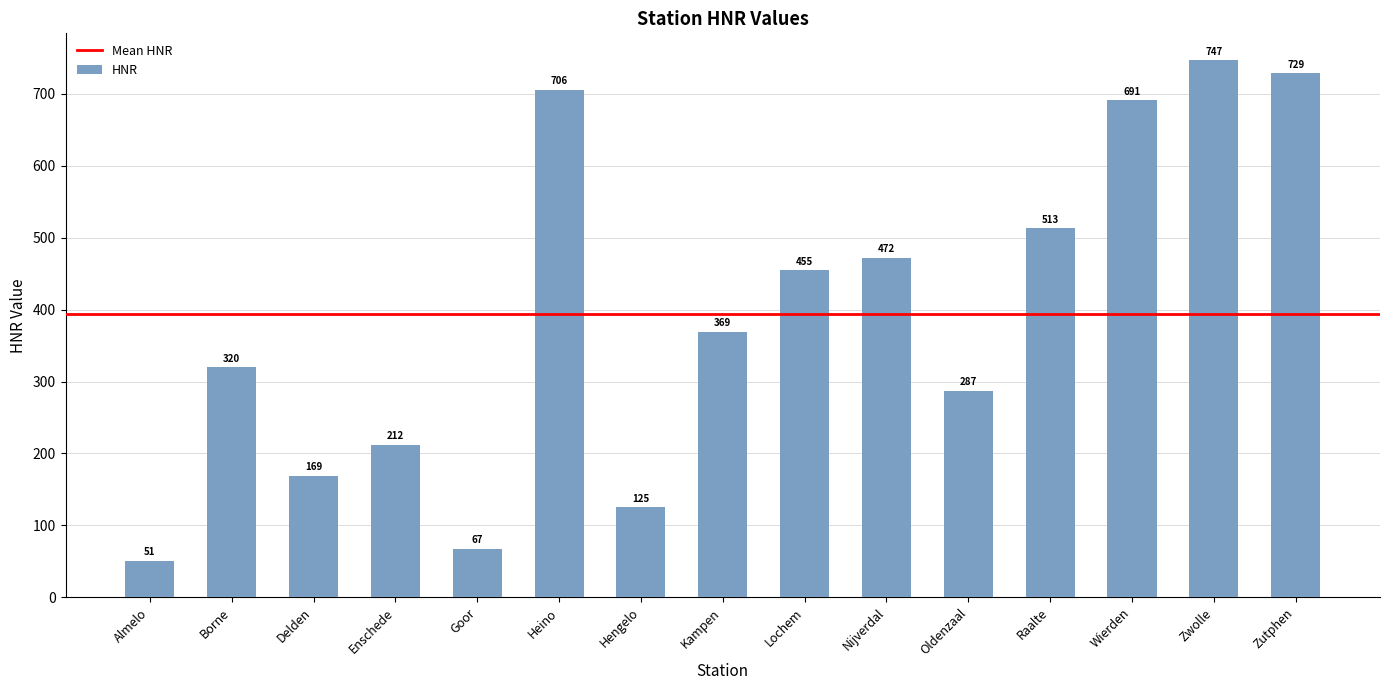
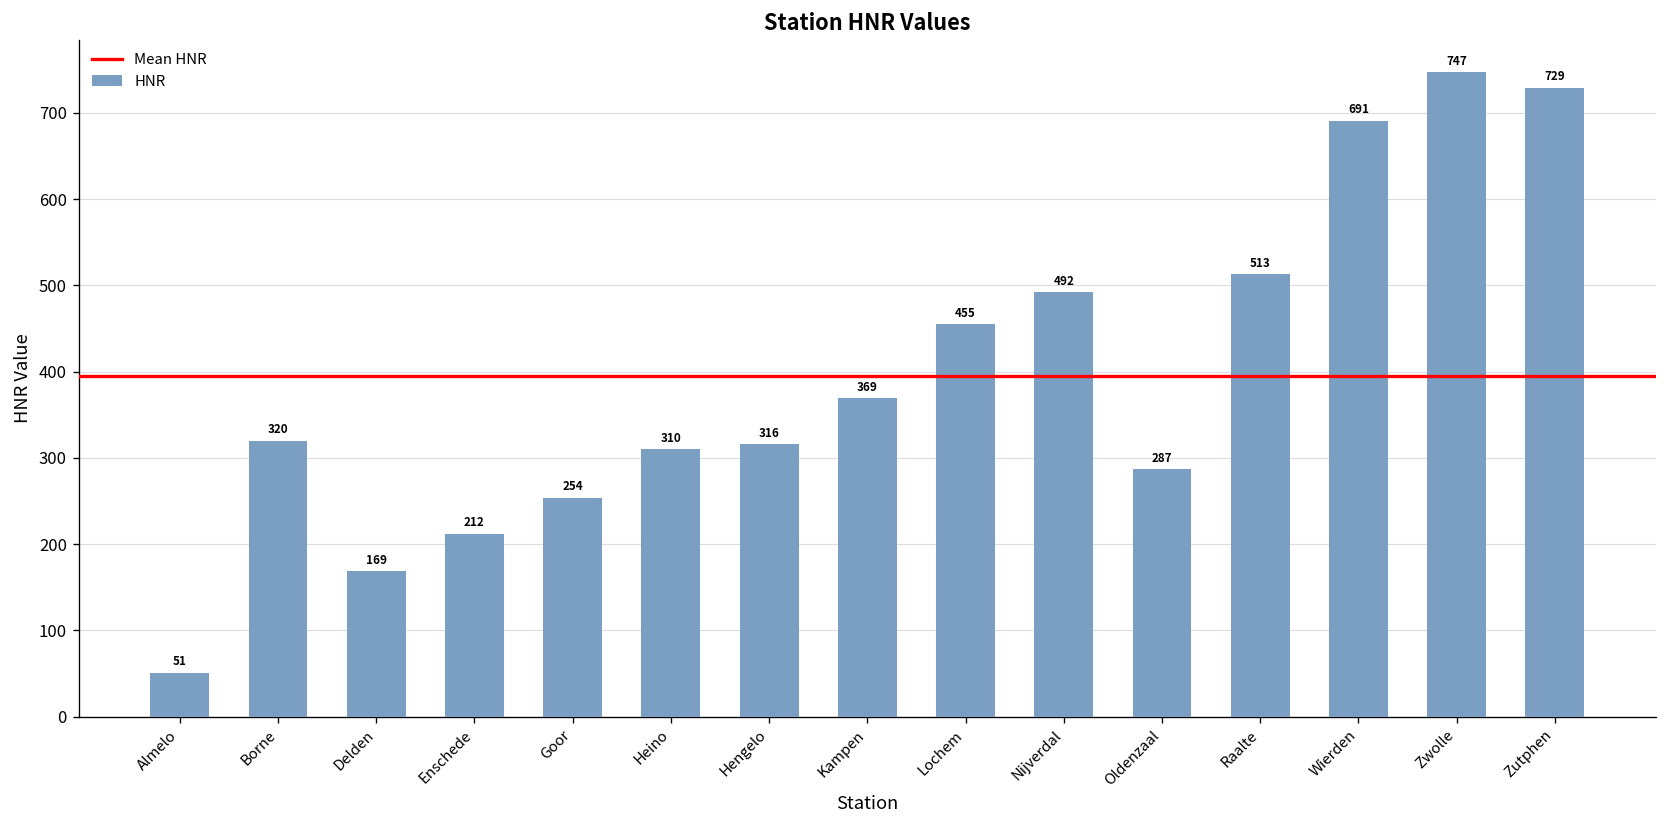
  {
    "Almelo": 51,
    "Borne": 320,
    "Delden": 169,
    "Enschede": 212,
-   "Goor": 67,
-   "Heino": 706,
-   "Hengelo": 125,
+   "Goor": 254,
+   "Heino": 310,
+   "Hengelo": 316,
    "Kampen": 369,
    "Lochem": 455,
-   "Nijverdal": 472,
+   "Nijverdal": 492,
    "Oldenzaal": 287,
    "Raalte": 513,
    "Wierden": 691,
    "Zwolle": 747,
    "Zutphen": 729
  }
